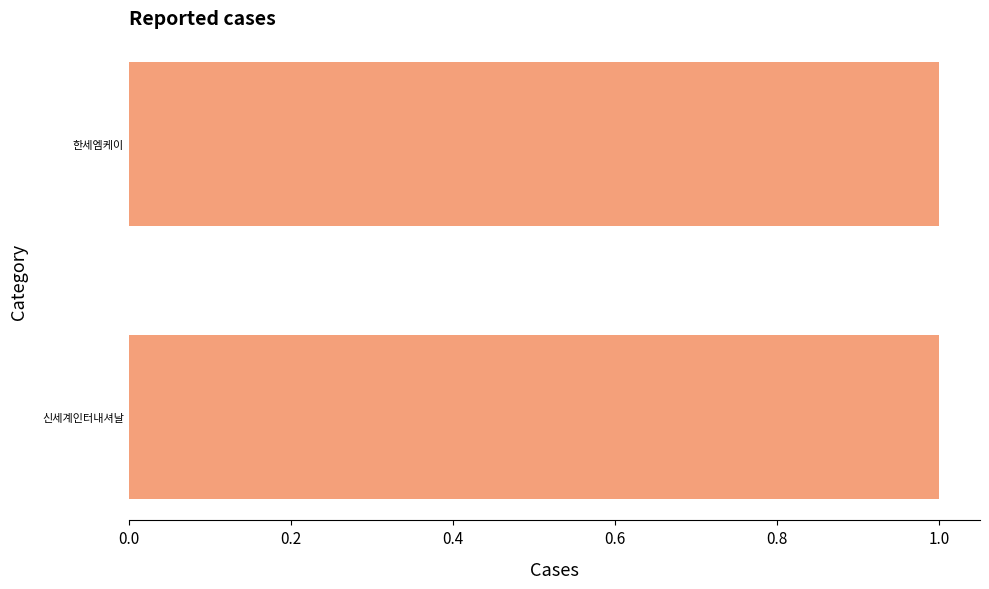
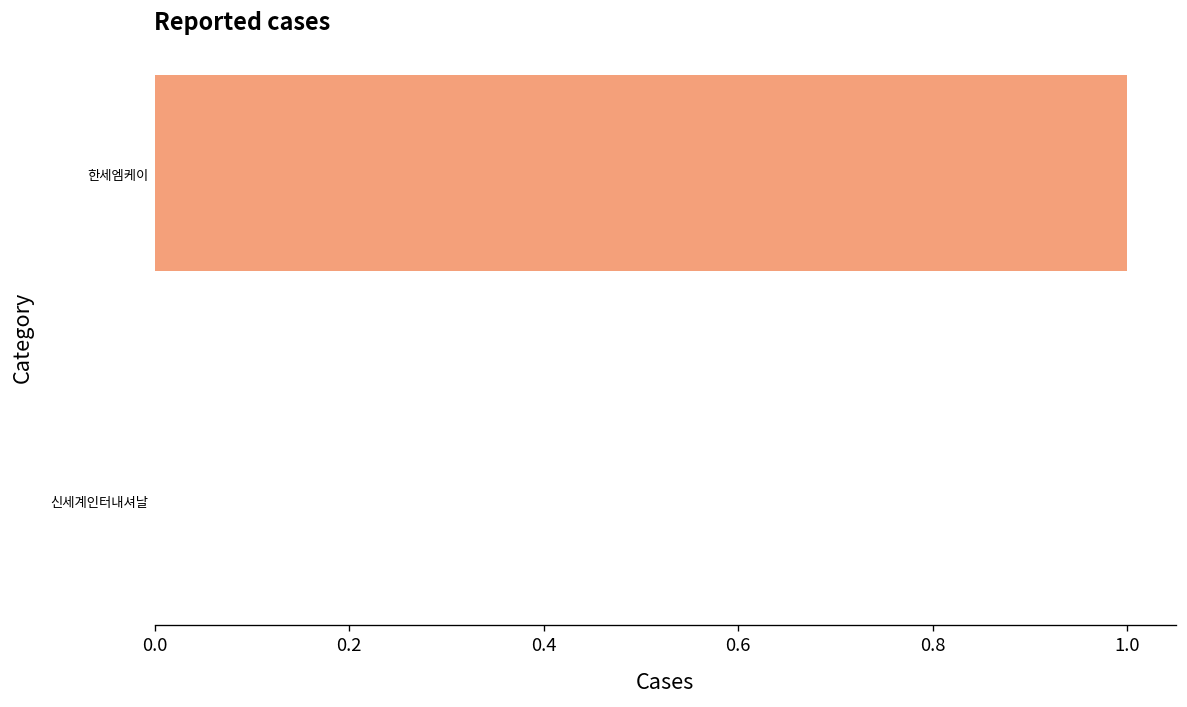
  {
    "한세엠케이": 1,
-   "신세계인터내셔날": 1
+   "신세계인터내셔날": 0
  }
